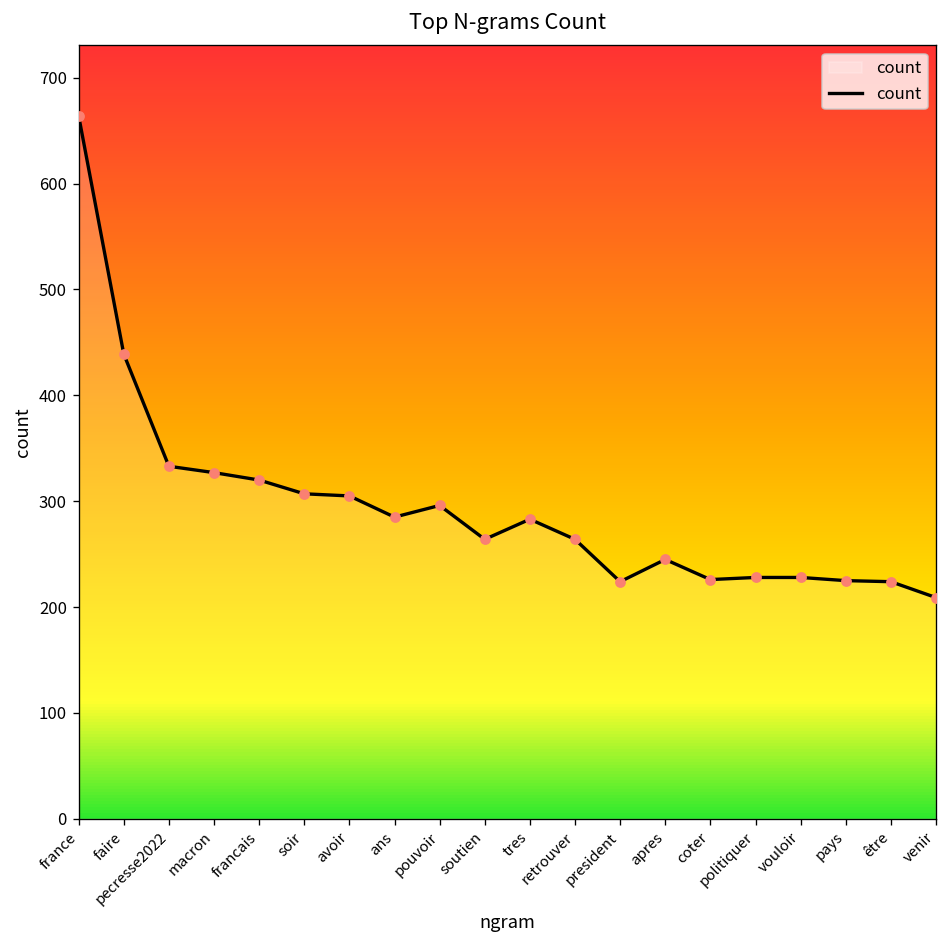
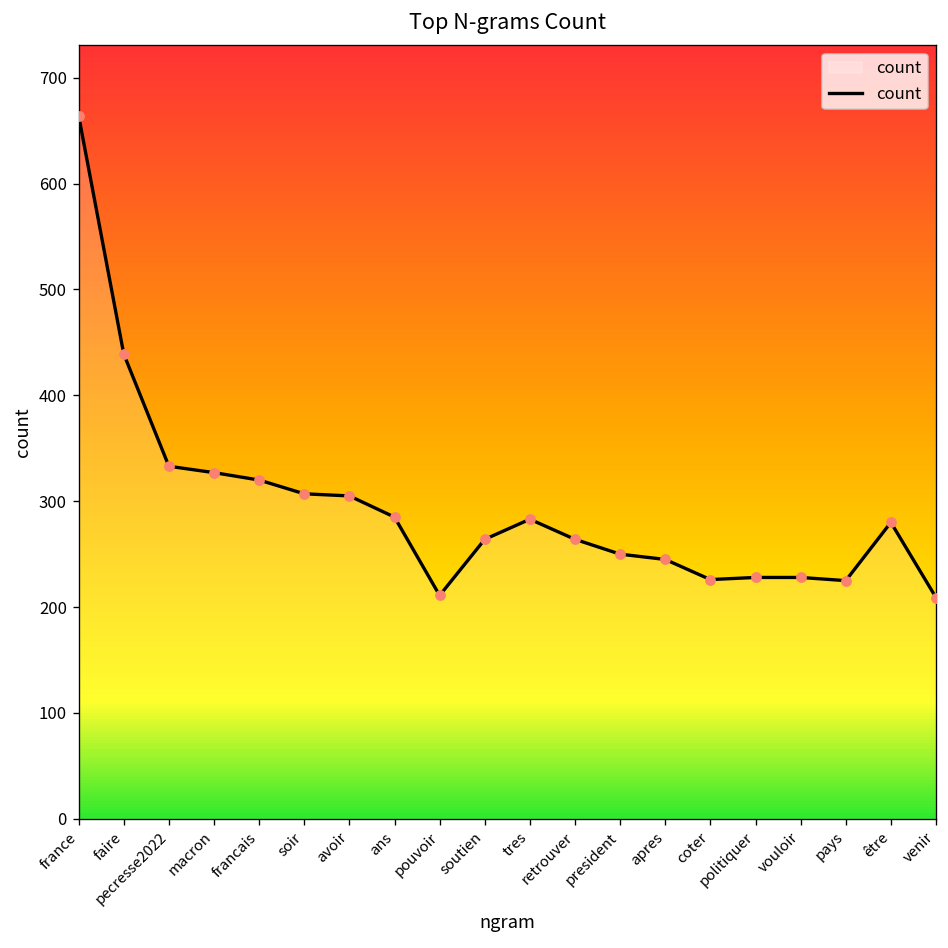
  {
    "france": 660,
    "faire": 440,
    "pecresse2022": 330,
    "macron": 330,
    "francais": 320,
    "soir": 310,
    "avoir": 310,
    "ans": 290,
-   "pouvoir": 300,
+   "pouvoir": 210,
    "soutien": 260,
    "tres": 280,
    "retrouver": 260,
-   "president": 220,
+   "president": 250,
    "apres": 250,
    "coter": 230,
    "politiquer": 230,
    "vouloir": 230,
    "pays": 230,
-   "être": 220,
+   "être": 280,
    "venir": 210
  }
